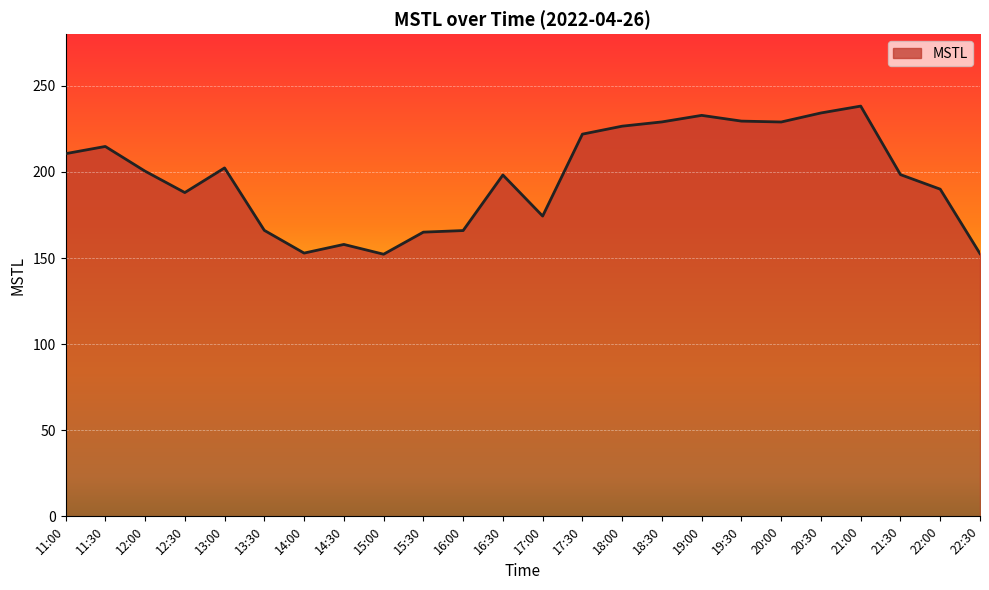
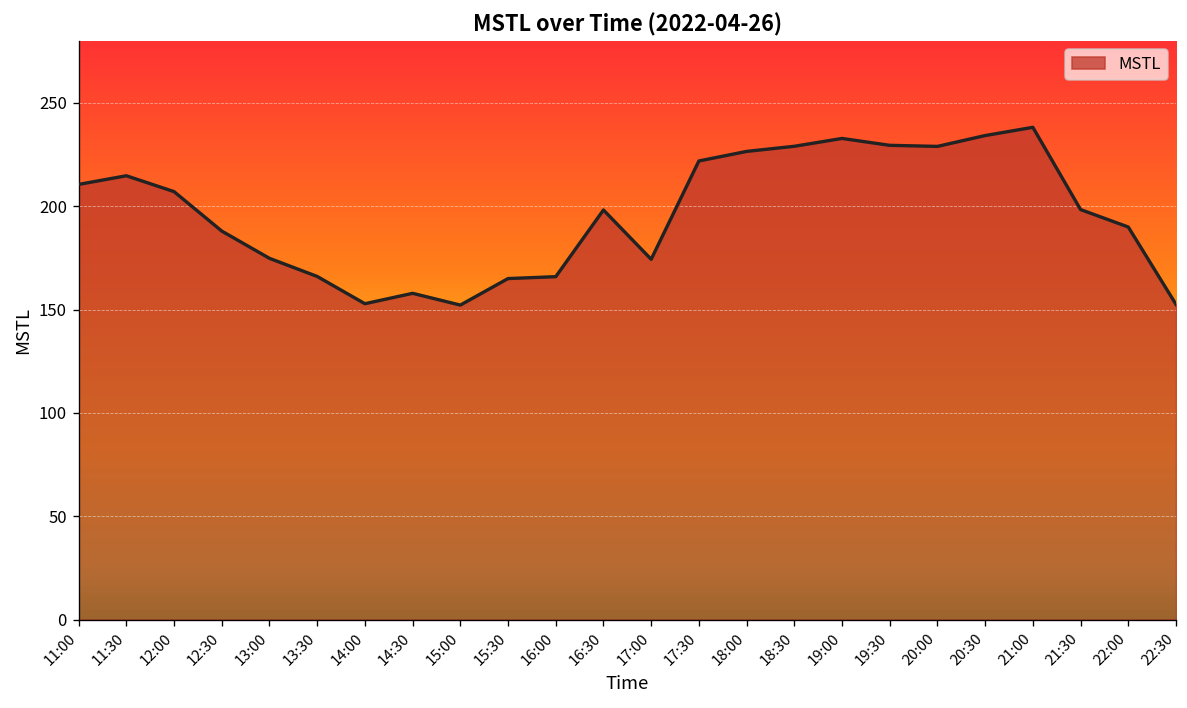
  {
    "11:00": 211,
    "11:30": 215,
-   "12:00": 200,
+   "12:00": 207,
    "12:30": 188,
-   "13:00": 202,
+   "13:00": 175,
    "13:30": 166,
    "14:00": 153,
    "14:30": 158,
    "15:00": 152,
    "15:30": 165,
    "16:00": 166,
    "16:30": 198,
    "17:00": 174,
    "17:30": 222,
    "18:00": 227,
    "18:30": 229,
    "19:00": 233,
    "19:30": 230,
    "20:00": 229,
    "20:30": 234,
    "21:00": 238,
    "21:30": 198,
    "22:00": 190,
    "22:30": 153
  }
